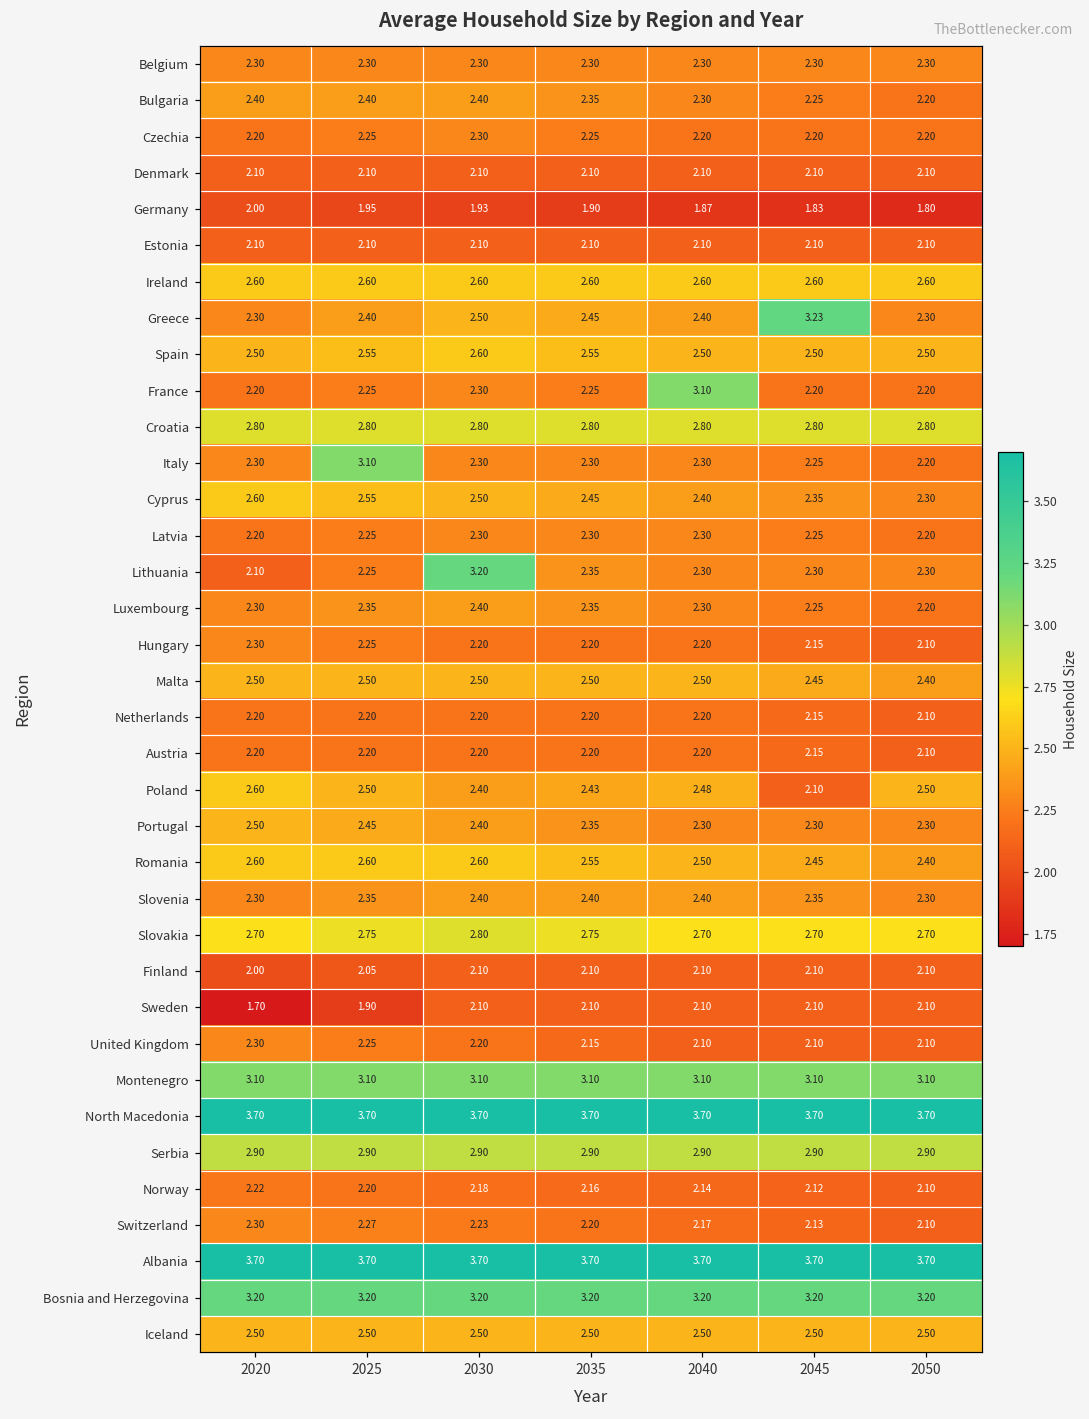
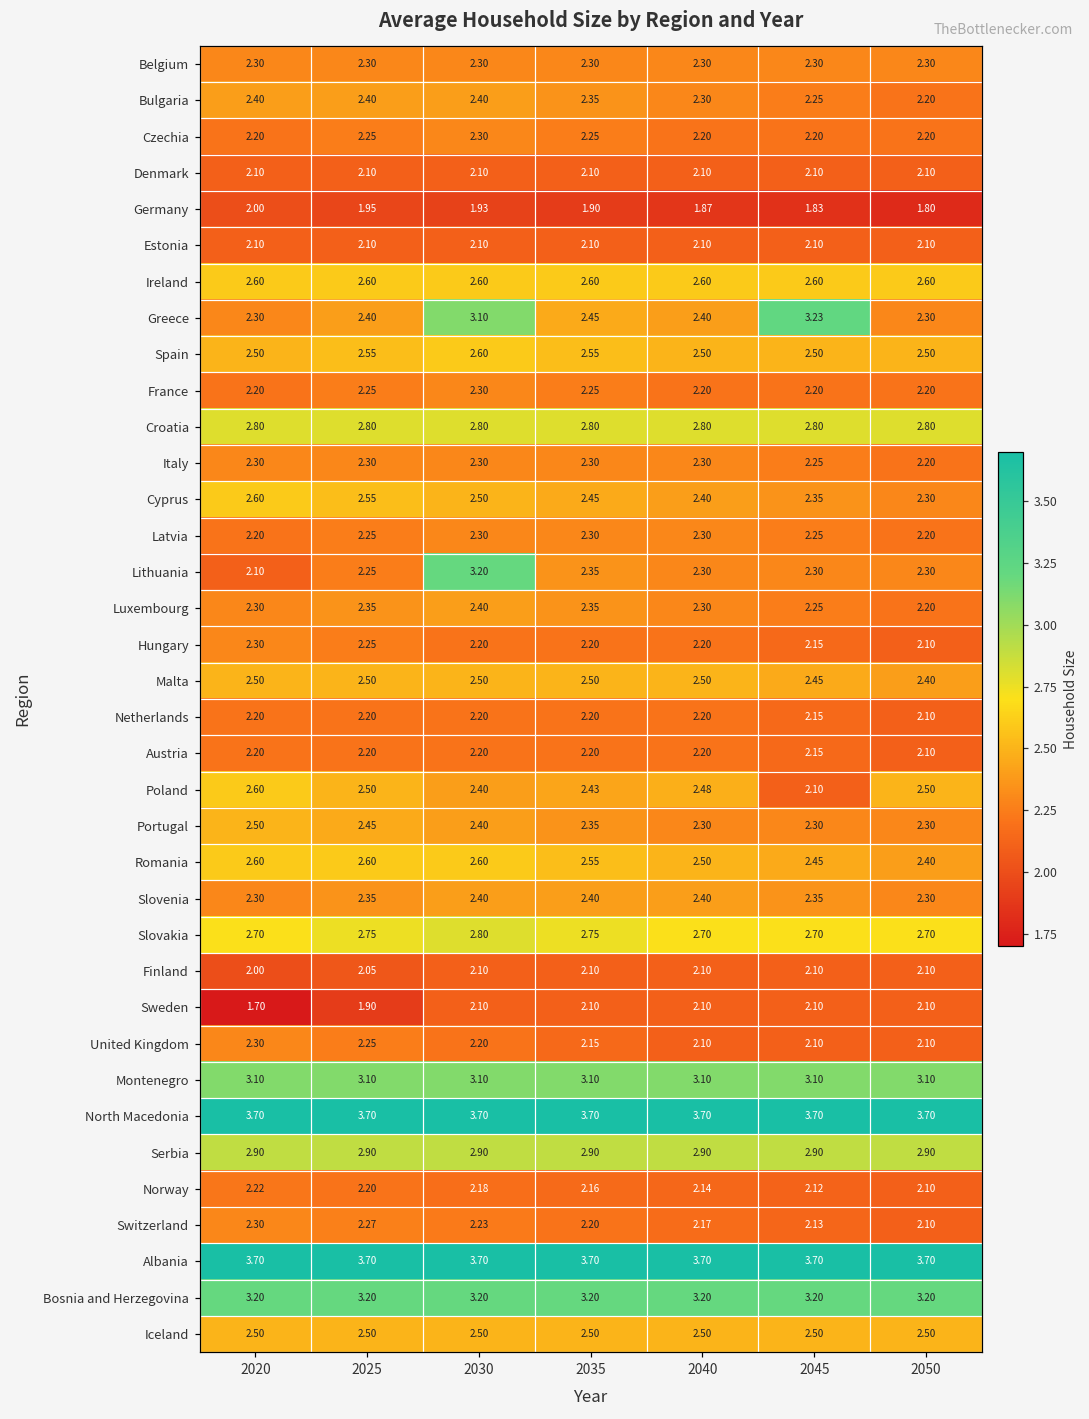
  {
    "Greece": {
      "2020": 2.30,
      "2025": 2.40,
-     "2030": 2.50,
+     "2030": 3.10,
      "2035": 2.45,
      "2040": 2.40,
      "2045": 3.23,
      "2050": 2.30
    },
    "France": {
      "2020": 2.20,
      "2025": 2.25,
      "2030": 2.30,
      "2035": 2.25,
-     "2040": 3.10,
+     "2040": 2.20,
      "2045": 2.20,
      "2050": 2.20
    },
    "Italy": {
      "2020": 2.30,
-     "2025": 3.10,
+     "2025": 2.30,
      "2030": 2.30,
      "2035": 2.30,
      "2040": 2.30,
      "2045": 2.25,
      "2050": 2.20
    }
  }
